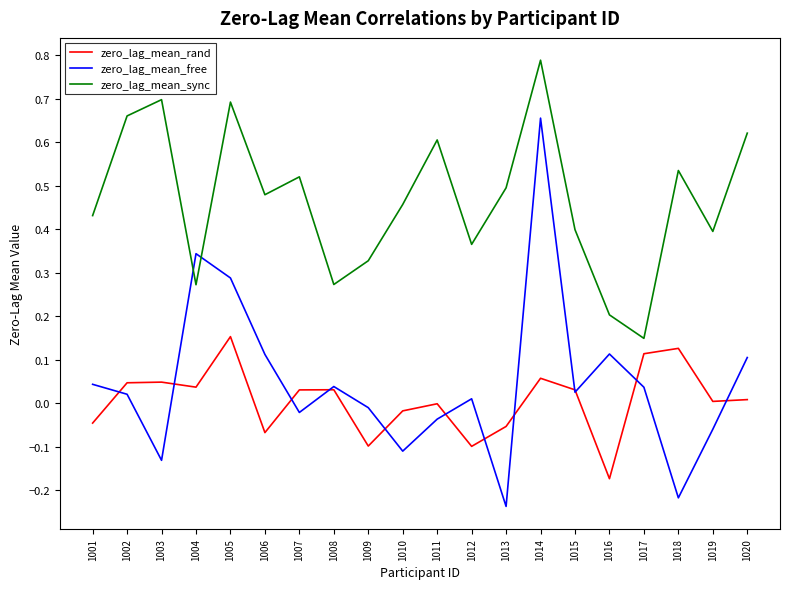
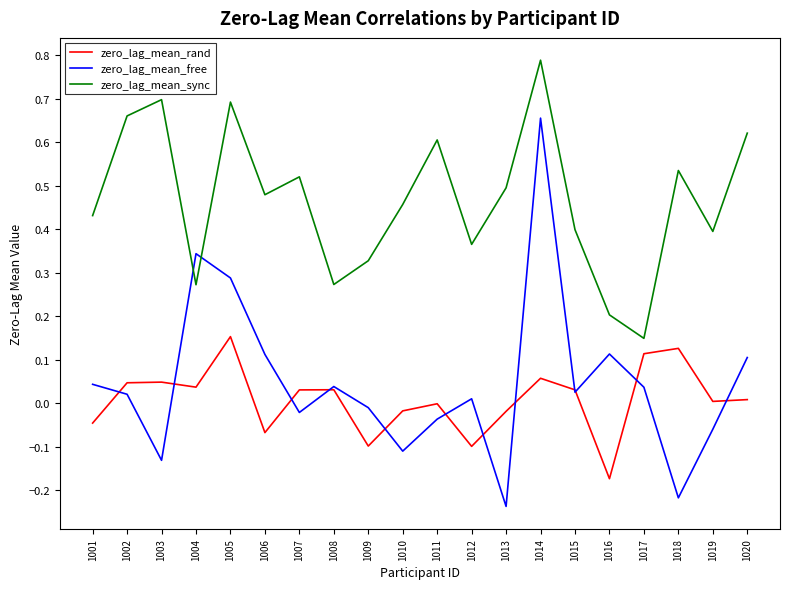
  {
    "zero_lag_mean_rand": {
      "1001": -0.05,
      "1002": 0.05,
      "1003": 0.05,
      "1004": 0.04,
      "1005": 0.15,
      "1006": -0.07,
      "1007": 0.03,
      "1008": 0.03,
      "1009": -0.10,
      "1010": -0.02,
      "1011": 0.00,
      "1012": -0.10,
-     "1013": -0.05,
+     "1013": -0.02,
      "1014": 0.06,
      "1016": -0.17,
      "1017": 0.11,
      "1018": 0.13,
      "1019": 0.00,
      "1020": 0.01
    },
    "zero_lag_mean_free": {
      "1001": 0.04,
      "1002": 0.02,
      "1003": -0.13,
      "1004": 0.34,
      "1005": 0.29,
      "1006": 0.11,
      "1007": -0.02,
      "1008": 0.04,
      "1009": -0.01,
      "1010": -0.11,
      "1011": -0.04,
      "1012": 0.01,
      "1013": -0.24,
      "1014": 0.66,
      "1016": 0.11,
      "1017": 0.04,
      "1018": -0.22,
      "1019": -0.06,
      "1020": 0.11
    },
    "zero_lag_mean_sync": {
      "1001": 0.43,
      "1002": 0.66,
      "1003": 0.70,
      "1004": 0.27,
      "1005": 0.69,
      "1006": 0.48,
      "1007": 0.52,
      "1008": 0.27,
      "1009": 0.33,
      "1010": 0.46,
      "1011": 0.61,
      "1012": 0.37,
      "1013": 0.50,
      "1014": 0.79,
      "1015": 0.40,
      "1016": 0.20,
      "1017": 0.15,
      "1018": 0.54,
      "1019": 0.40,
      "1020": 0.62
    }
  }
